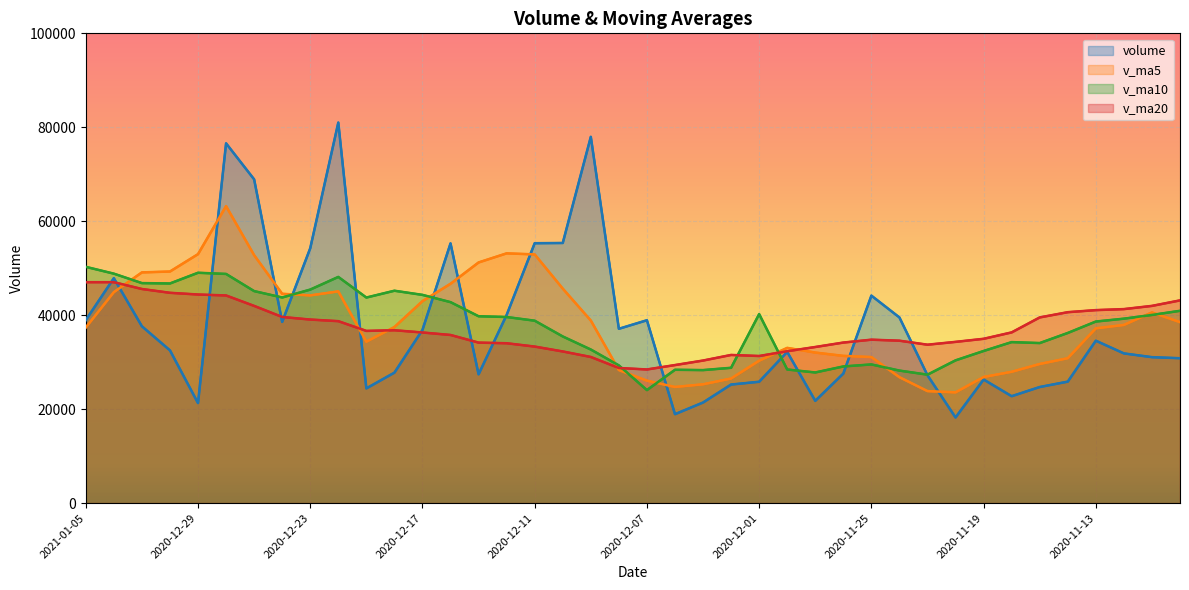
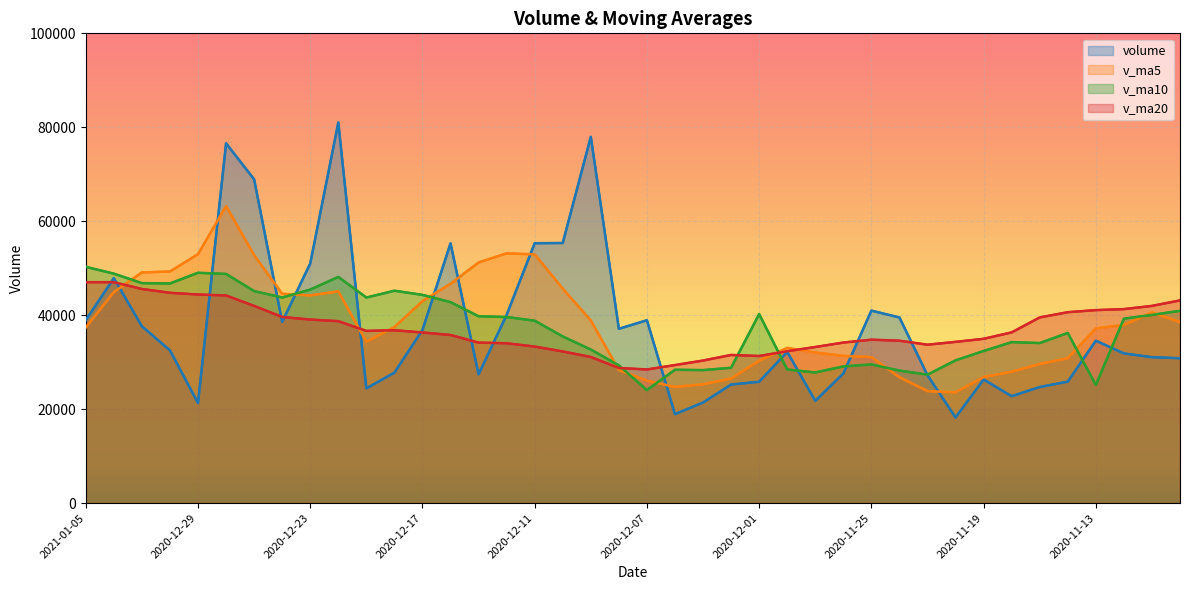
  {
    "volume": {
      "2021-01-05": 39000,
      "2020-12-29": 21000,
-     "2020-12-23": 54000,
+     "2020-12-23": 51000,
      "2020-12-17": 37000,
      "2020-12-11": 55000,
      "2020-12-07": 39000,
      "2020-12-01": 26000,
-     "2020-11-25": 44000,
+     "2020-11-25": 41000,
      "2020-11-13": 35000
    },
    "v_ma10": {
      "2021-01-05": 50000,
      "2020-12-29": 49000,
      "2020-12-23": 45000,
      "2020-12-17": 44000,
      "2020-12-11": 39000,
      "2020-12-07": 24000,
      "2020-12-01": 40000,
      "2020-11-25": 30000,
      "2020-11-19": 32000,
-     "2020-11-13": 39000
+     "2020-11-13": 25000
    }
  }
